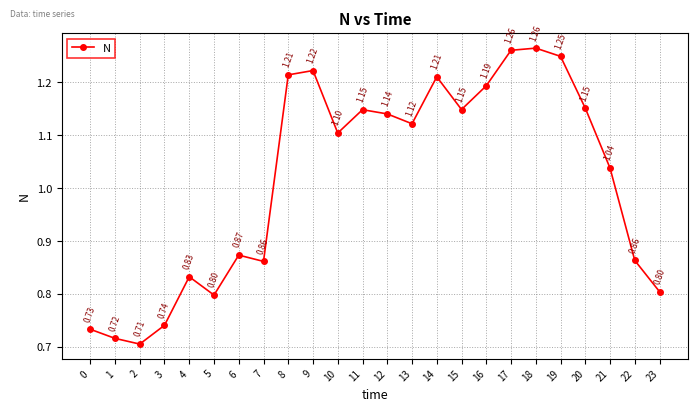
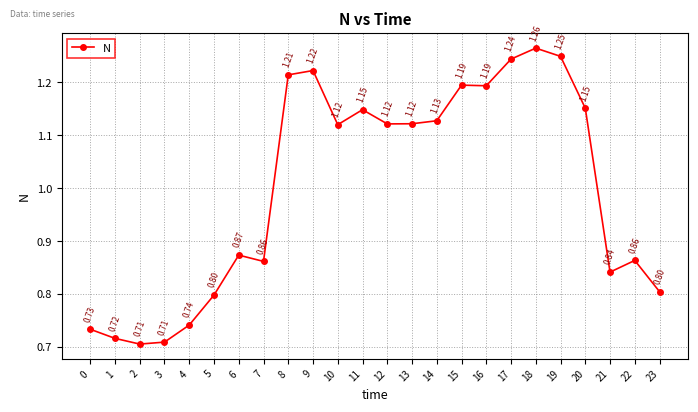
  {
    "0": 0.73,
    "1": 0.72,
    "2": 0.71,
-   "3": 0.74,
-   "4": 0.83,
+   "3": 0.71,
+   "4": 0.74,
    "5": 0.80,
    "6": 0.87,
    "7": 0.86,
    "8": 1.21,
    "9": 1.22,
-   "10": 1.10,
+   "10": 1.12,
    "11": 1.15,
-   "12": 1.14,
+   "12": 1.12,
    "13": 1.12,
-   "14": 1.21,
-   "15": 1.15,
+   "14": 1.13,
+   "15": 1.19,
    "16": 1.19,
-   "17": 1.26,
+   "17": 1.24,
    "18": 1.26,
    "19": 1.25,
    "20": 1.15,
-   "21": 1.04,
+   "21": 0.84,
    "22": 0.86,
    "23": 0.80
  }
